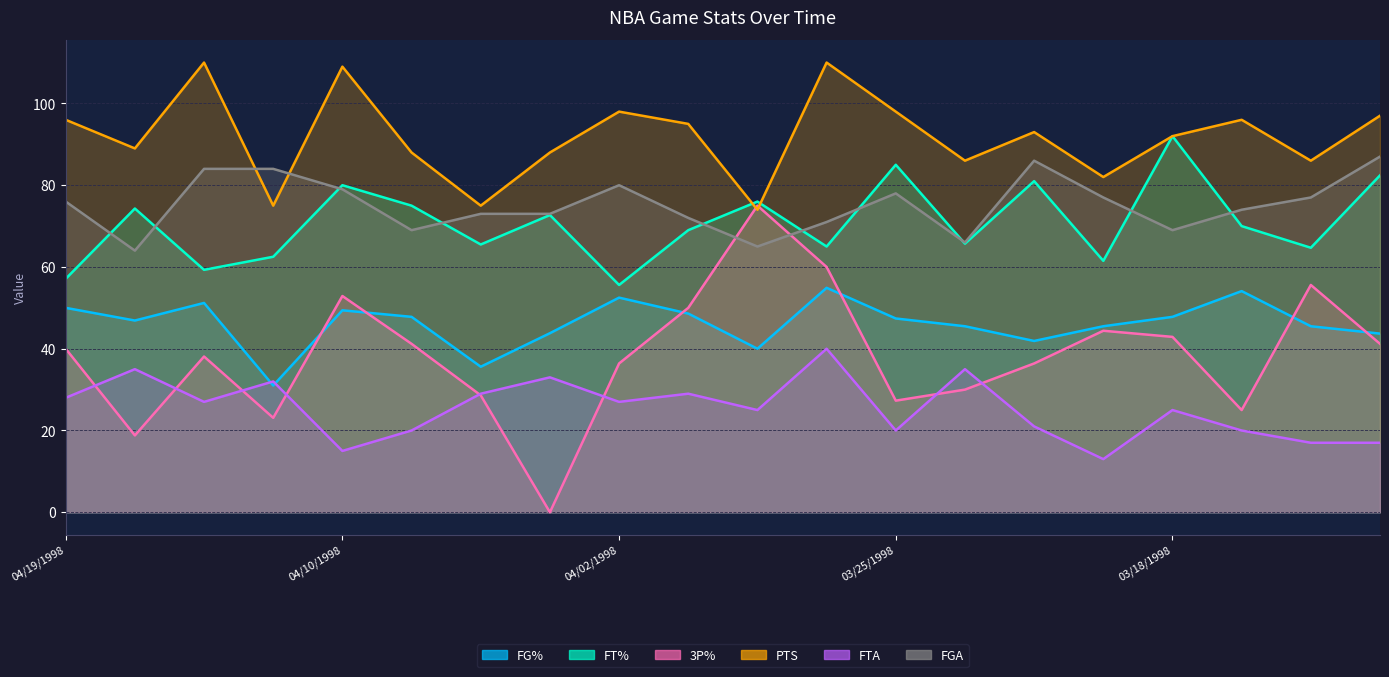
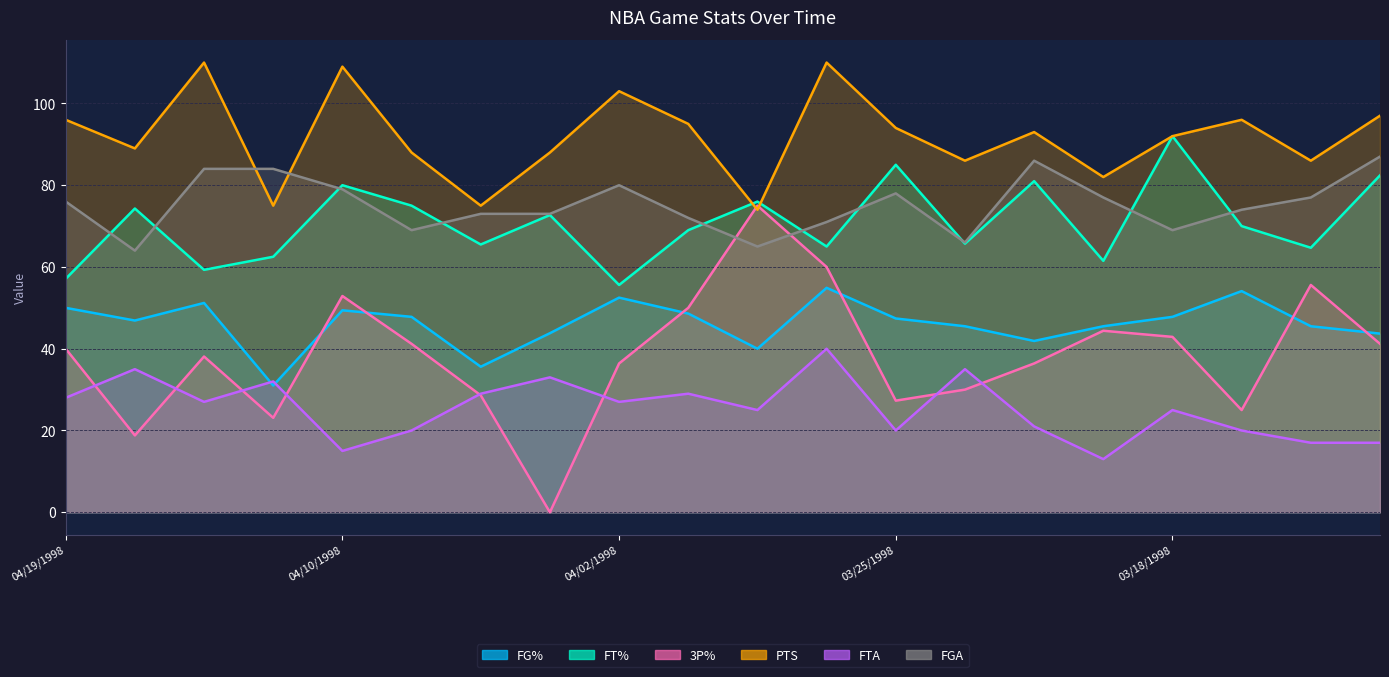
  {
    "PTS": {
      "04/19/1998": 96,
      "04/10/1998": 109,
-     "04/02/1998": 98,
-     "03/25/1998": 98
+     "04/02/1998": 103,
+     "03/25/1998": 94
    }
  }
